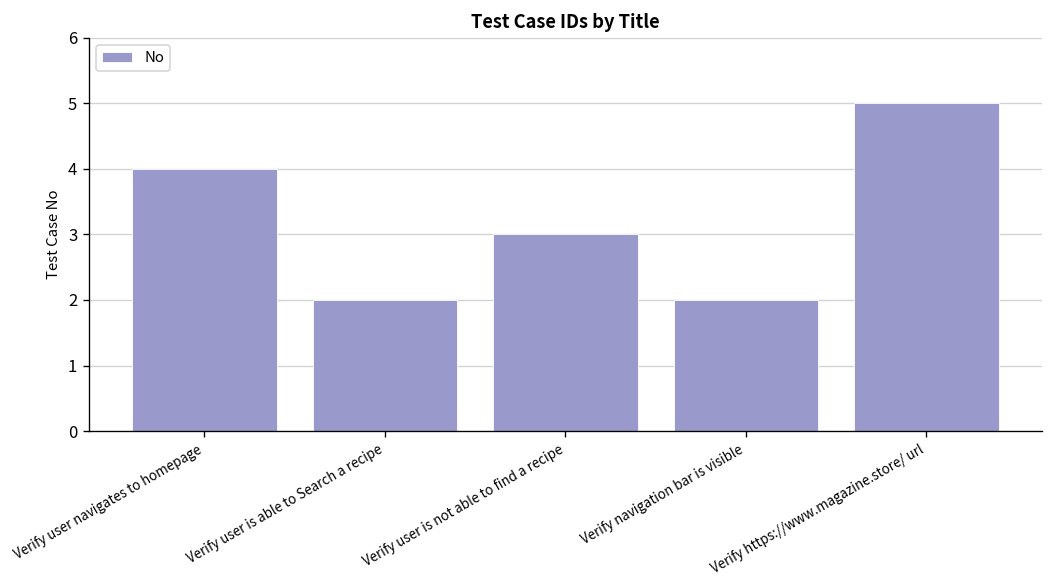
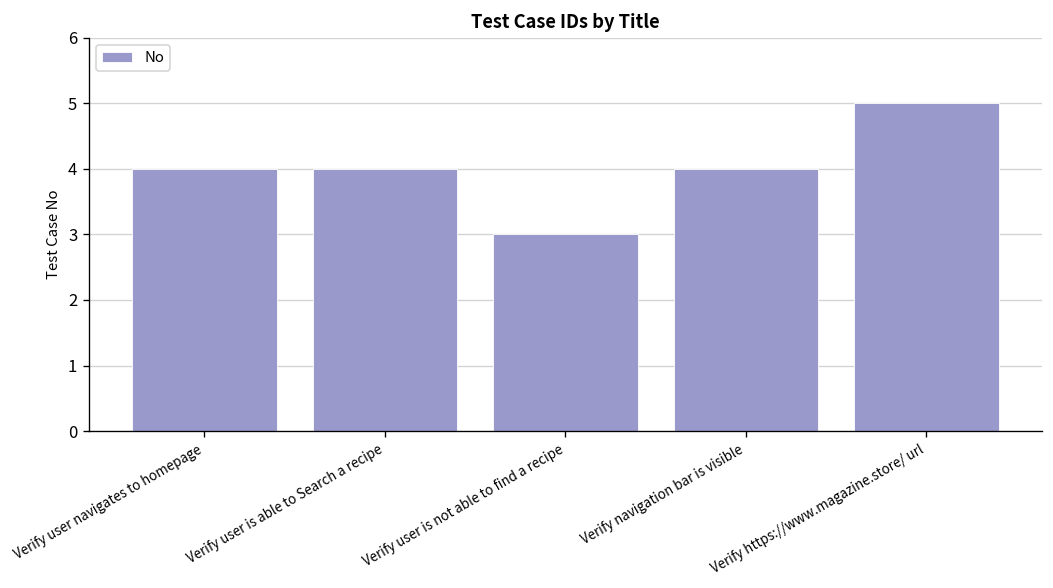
  {
    "Verify user navigates to homepage": 4,
-   "Verify user is able to Search a recipe": 2,
+   "Verify user is able to Search a recipe": 4,
    "Verify user is not able to find a recipe": 3,
-   "Verify navigation bar is visible": 2,
+   "Verify navigation bar is visible": 4,
    "Verify https://www.magazine.store/ url": 5
  }
